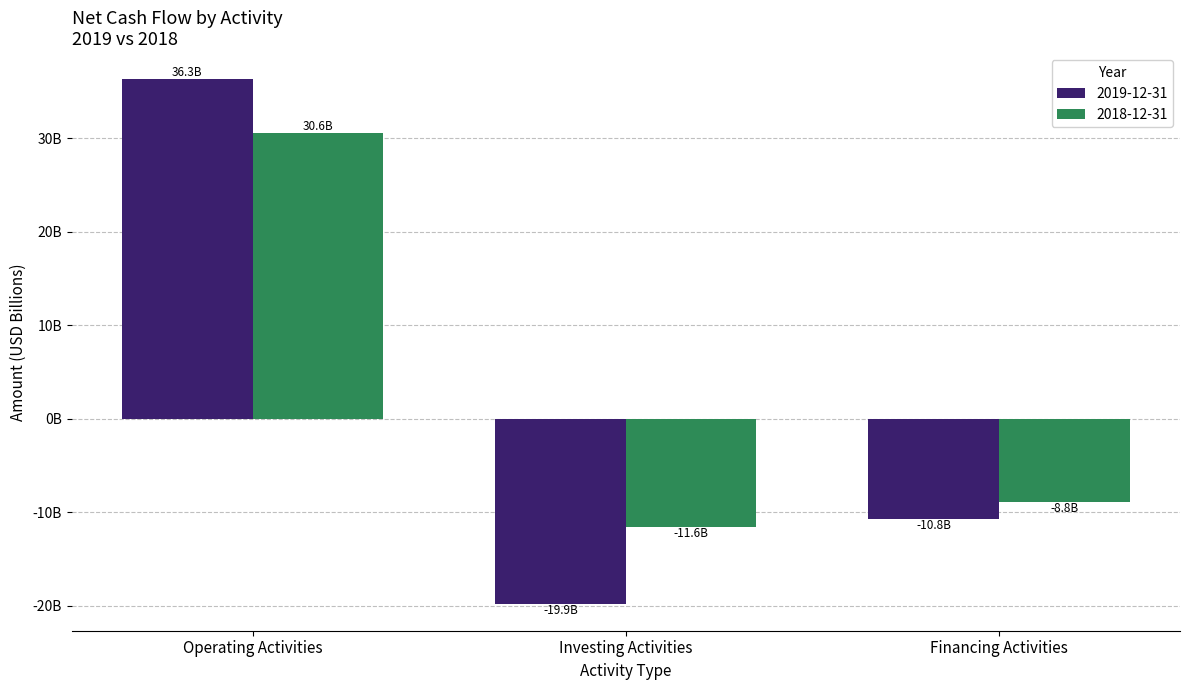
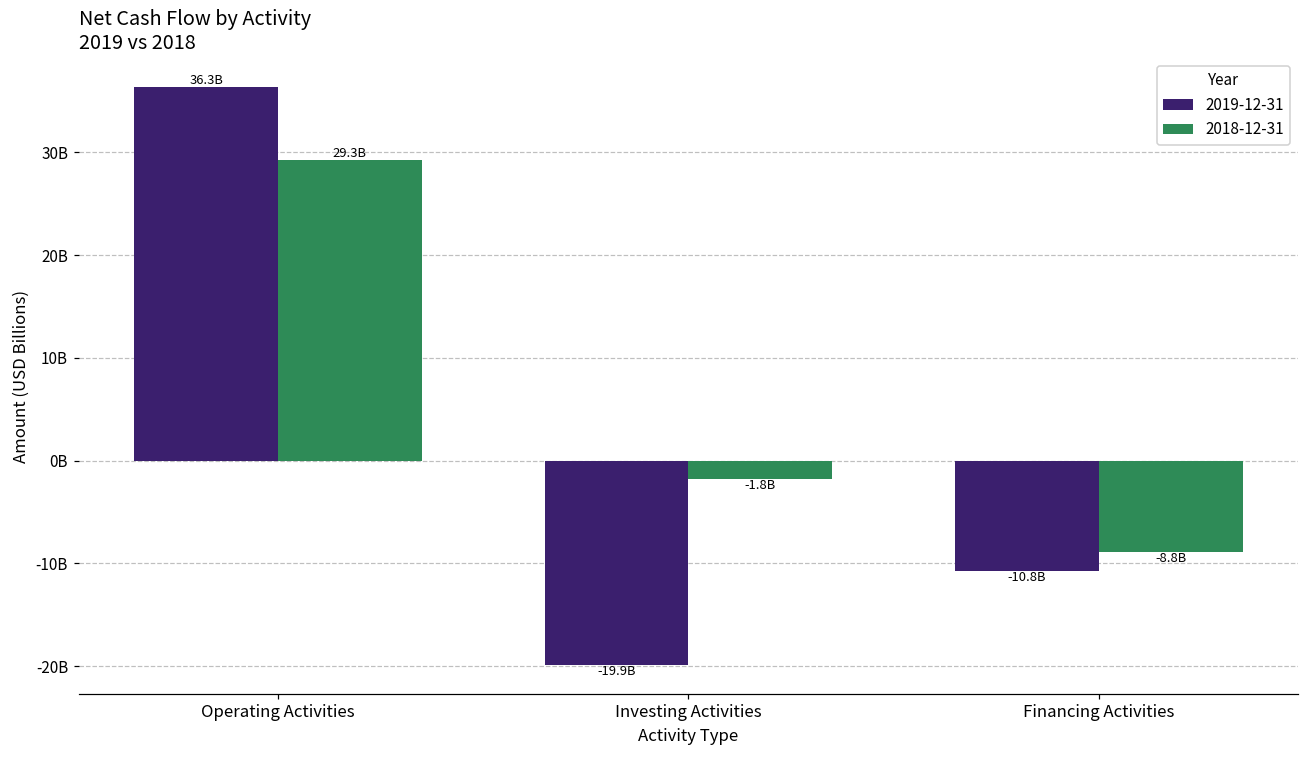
  {
    "2019-12-31": {
      "Operating Activities": "36.3B",
      "Investing Activities": "-19.9B",
      "Financing Activities": "-10.8B"
    },
    "2018-12-31": {
-     "Operating Activities": "30.6B",
-     "Investing Activities": "-11.6B",
+     "Operating Activities": "29.3B",
+     "Investing Activities": "-1.8B",
      "Financing Activities": "-8.8B"
    }
  }
